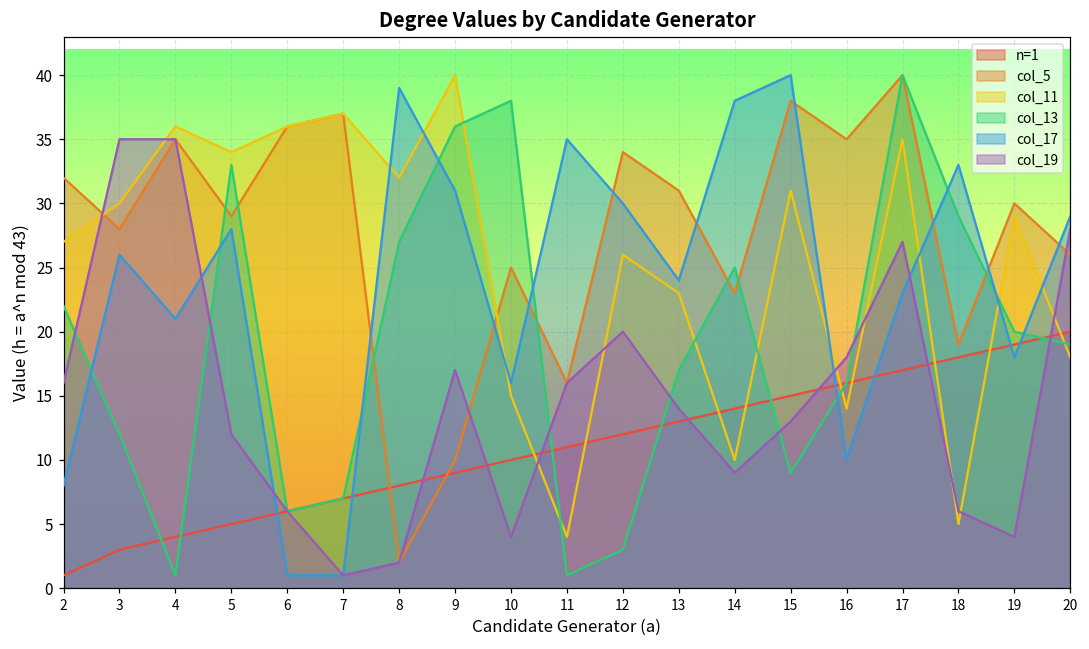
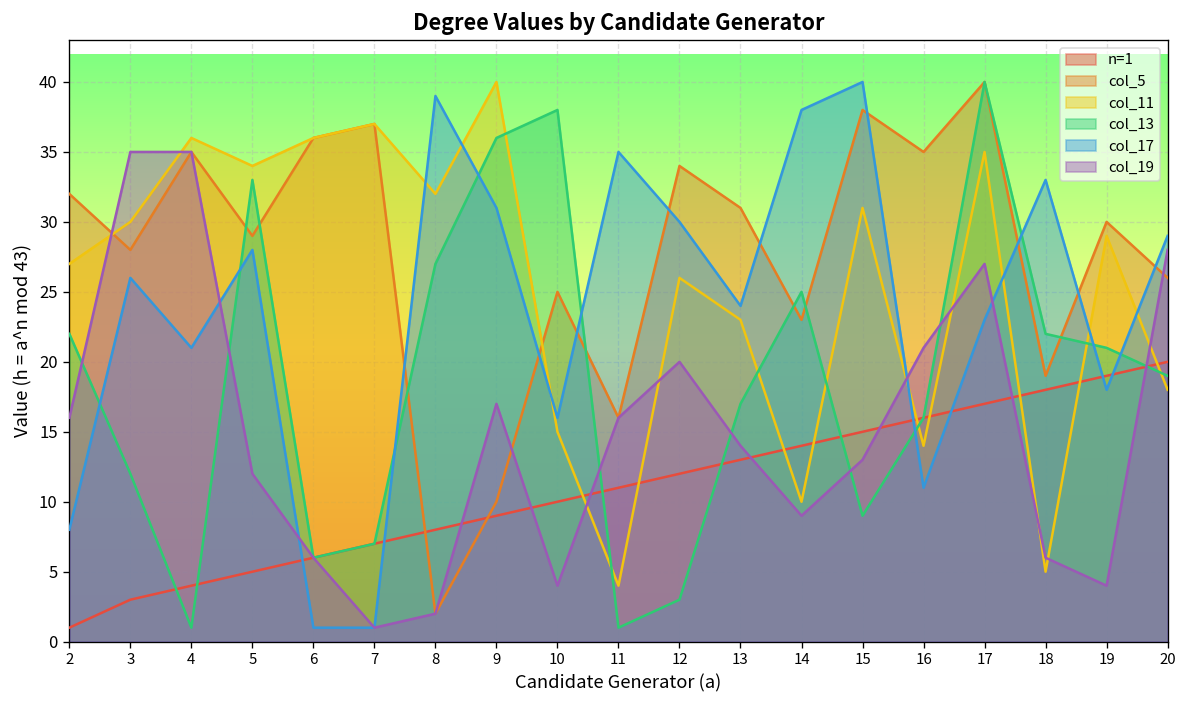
  {
    "col_13": {
      "2": 22,
      "3": 12,
      "4": 1,
      "5": 33,
      "8": 27,
      "9": 36,
      "10": 38,
      "11": 1,
      "12": 3,
      "13": 17,
      "14": 25,
      "15": 9,
-     "18": 29,
-     "19": 20,
+     "18": 22,
+     "19": 21,
      "20": 19
    },
    "col_17": {
      "2": 8,
      "3": 26,
      "4": 21,
      "5": 28,
      "6": 1,
      "8": 39,
      "9": 31,
      "10": 16,
      "11": 35,
      "12": 30,
      "13": 24,
      "14": 38,
      "15": 40,
-     "16": 10,
+     "16": 11,
      "17": 23,
      "18": 33,
      "19": 18,
      "20": 29
    },
    "col_19": {
      "2": 16,
      "3": 35,
      "5": 12,
      "9": 17,
      "10": 4,
      "12": 20,
      "13": 14,
      "14": 9,
      "15": 13,
-     "16": 18,
+     "16": 21,
      "17": 27,
      "18": 6,
      "19": 4,
      "20": 28
    }
  }
